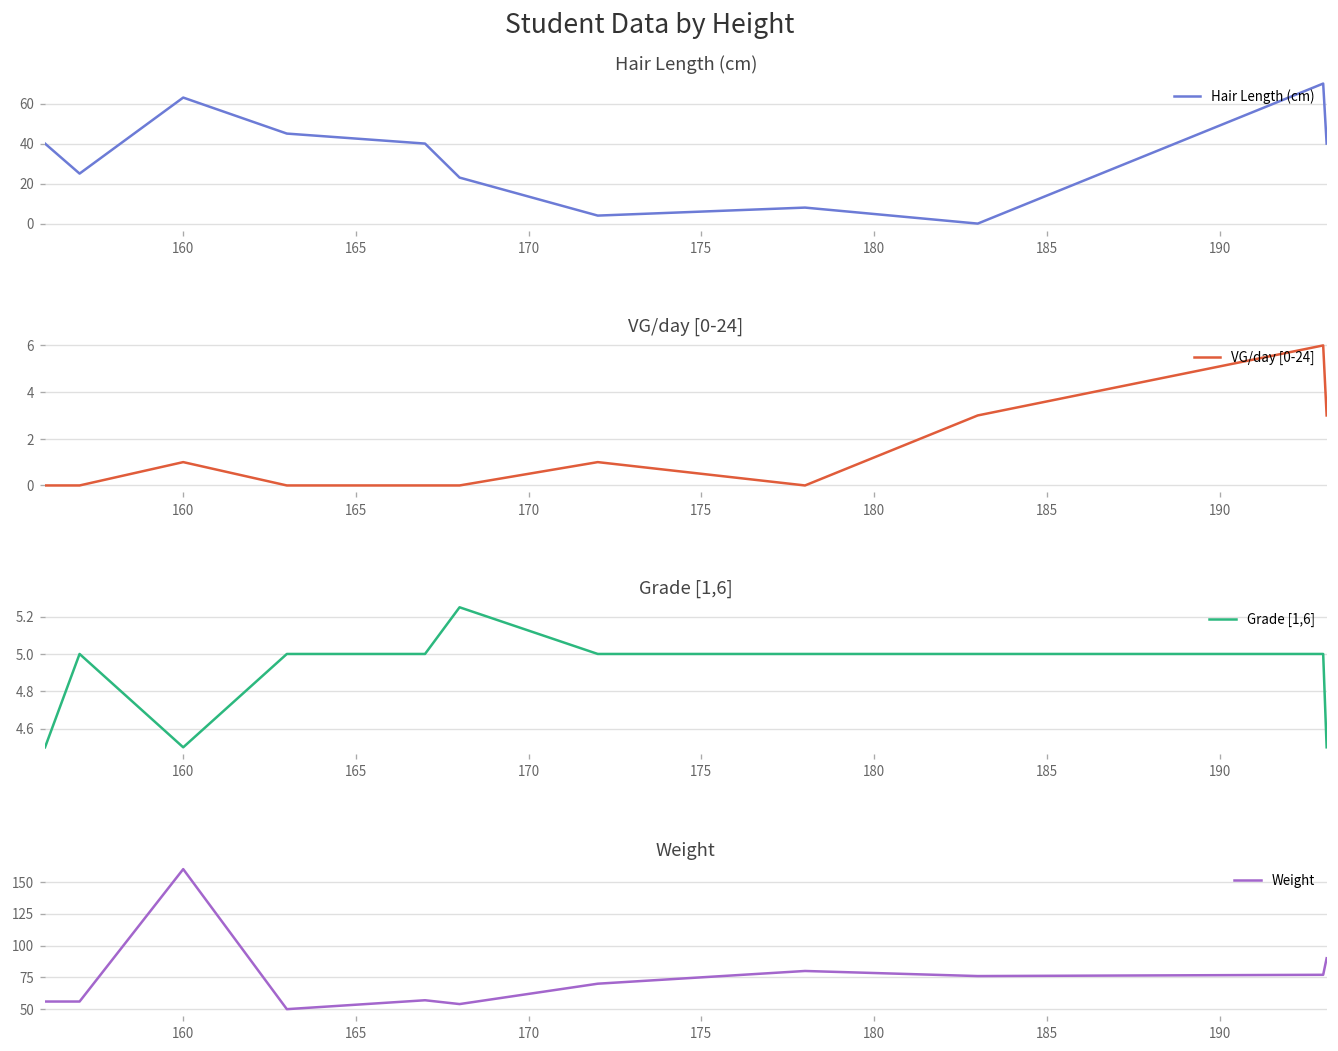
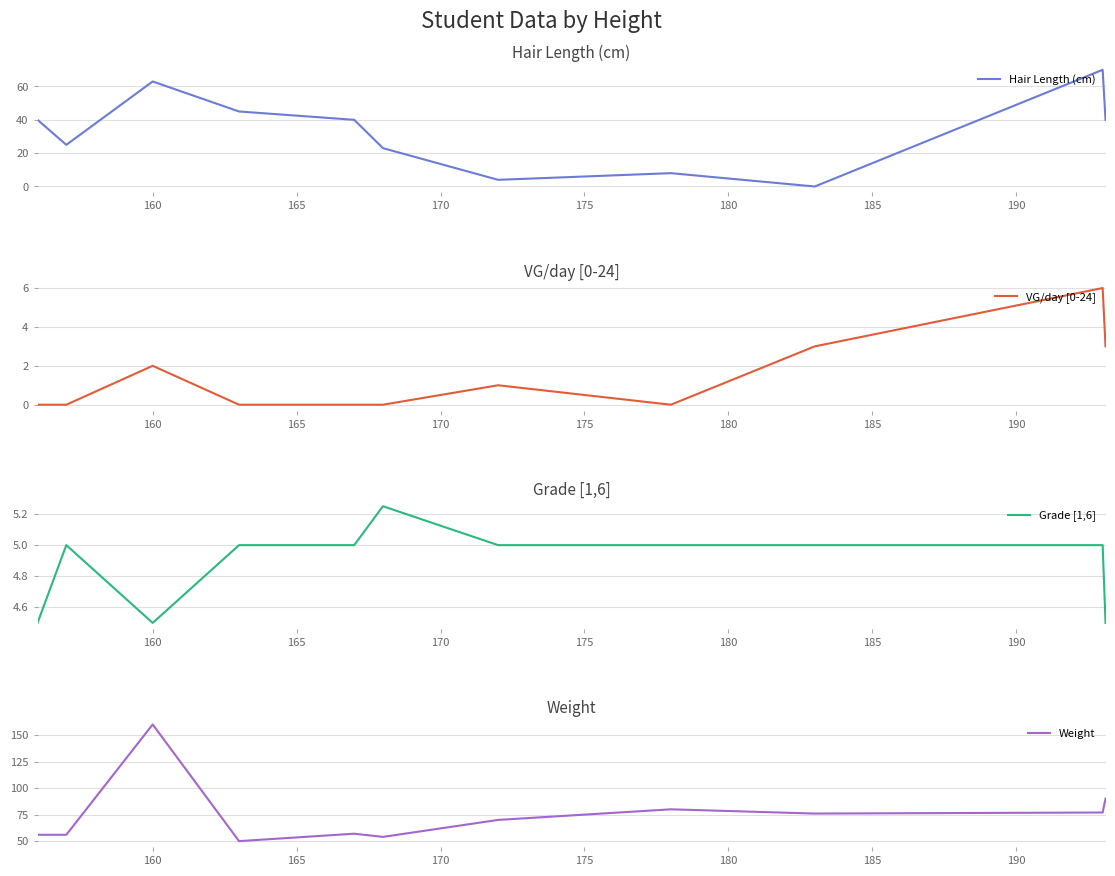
  {
    "Hair Length (cm)": {
      "160": 63
    },
    "VG/day [0-24]": {
-     "160": 1
+     "160": 2
    },
    "Grade [1,6]": {
      "160": 4.50
    },
    "Weight": {
      "160": 160
    }
  }
